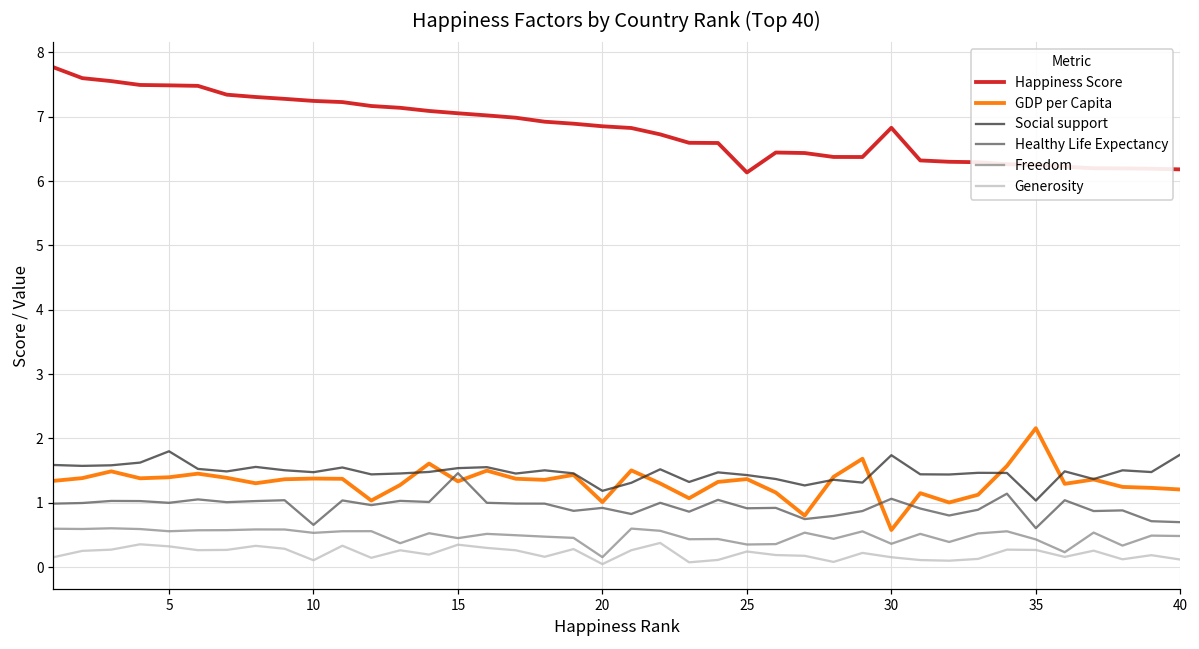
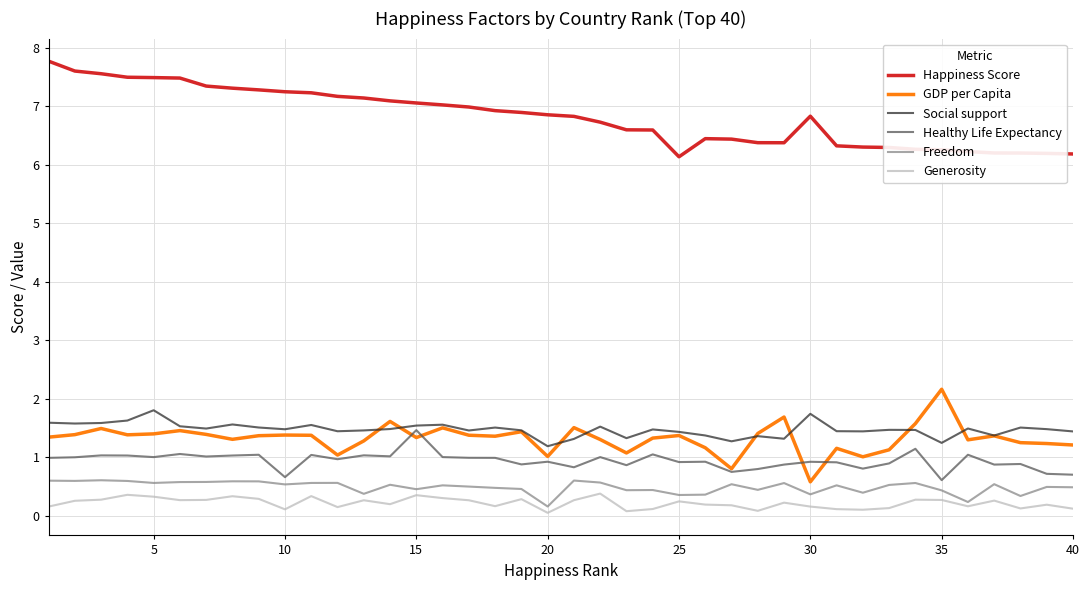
  {
    "Happiness Score": {
      "5": 7.5,
      "10": 7.2,
      "15": 7.1,
      "20": 6.9,
      "25": 6.1,
      "30": 6.8,
      "40": 6.2
    },
    "GDP per Capita": {
      "5": 1.4,
      "10": 1.4,
      "15": 1.3,
      "20": 1.0,
      "25": 1.4,
      "30": 0.6,
      "35": 2.2,
      "40": 1.2
    },
    "Social support": {
      "5": 1.8,
      "10": 1.5,
      "15": 1.5,
      "20": 1.2,
      "25": 1.4,
      "30": 1.7,
-     "35": 1.0,
-     "40": 1.7
+     "35": 1.2,
+     "40": 1.4
    },
    "Healthy Life Expectancy": {
      "5": 1.0,
      "10": 0.7,
      "15": 1.5,
      "20": 0.9,
      "25": 0.9,
-     "30": 1.1,
+     "30": 0.9,
      "35": 0.6,
      "40": 0.7
    },
    "Freedom": {
      "5": 0.6,
      "10": 0.5,
      "15": 0.5,
      "20": 0.2,
      "25": 0.4,
      "30": 0.4,
      "35": 0.4,
      "40": 0.5
    },
    "Generosity": {
      "5": 0.3,
      "10": 0.1,
      "15": 0.3,
      "20": 0.0,
      "25": 0.2,
      "30": 0.2,
      "35": 0.3,
      "40": 0.1
    }
  }
